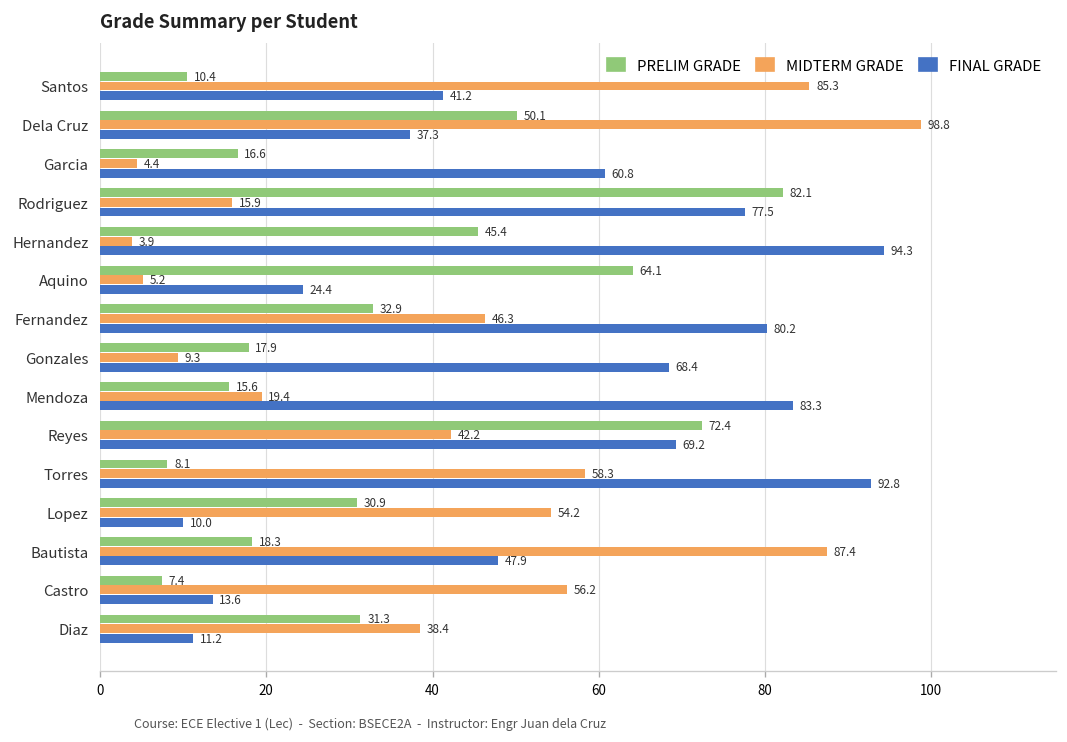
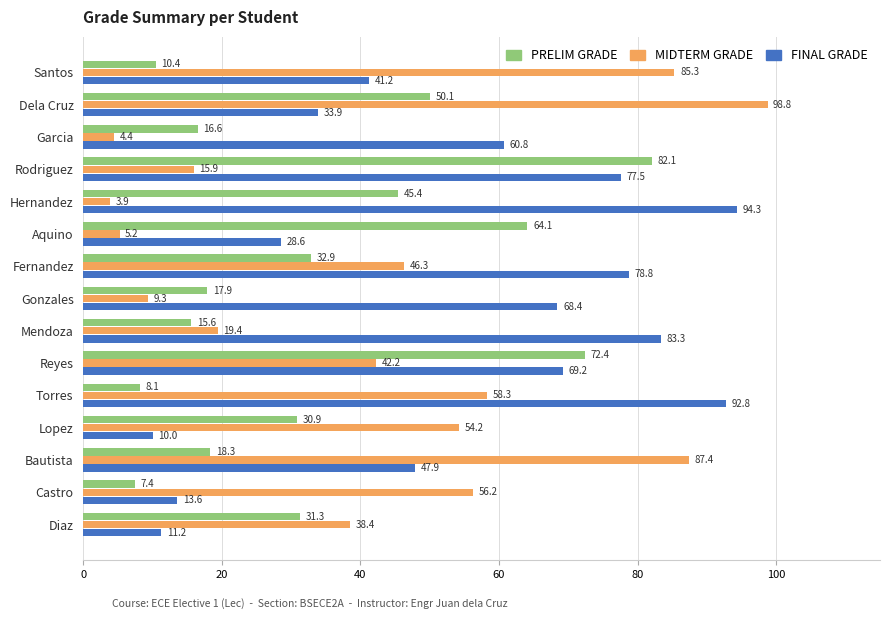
  {
    "PRELIM GRADE": {
      "Santos": 10.4,
      "Dela Cruz": 50.1,
      "Garcia": 16.6,
      "Rodriguez": 82.1,
      "Hernandez": 45.4,
      "Aquino": 64.1,
      "Fernandez": 32.9,
      "Gonzales": 17.9,
      "Mendoza": 15.6,
      "Reyes": 72.4,
      "Torres": 8.1,
      "Lopez": 30.9,
      "Bautista": 18.3,
      "Castro": 7.4,
      "Diaz": 31.3
    },
    "MIDTERM GRADE": {
      "Santos": 85.3,
      "Dela Cruz": 98.8,
      "Garcia": 4.4,
      "Rodriguez": 15.9,
      "Hernandez": 3.9,
      "Aquino": 5.2,
      "Fernandez": 46.3,
      "Gonzales": 9.3,
      "Mendoza": 19.4,
      "Reyes": 42.2,
      "Torres": 58.3,
      "Lopez": 54.2,
      "Bautista": 87.4,
      "Castro": 56.2,
      "Diaz": 38.4
    },
    "FINAL GRADE": {
      "Santos": 41.2,
-     "Dela Cruz": 37.3,
+     "Dela Cruz": 33.9,
      "Garcia": 60.8,
      "Rodriguez": 77.5,
      "Hernandez": 94.3,
-     "Aquino": 24.4,
-     "Fernandez": 80.2,
+     "Aquino": 28.6,
+     "Fernandez": 78.8,
      "Gonzales": 68.4,
      "Mendoza": 83.3,
      "Reyes": 69.2,
      "Torres": 92.8,
      "Lopez": 10.0,
      "Bautista": 47.9,
      "Castro": 13.6,
      "Diaz": 11.2
    }
  }
